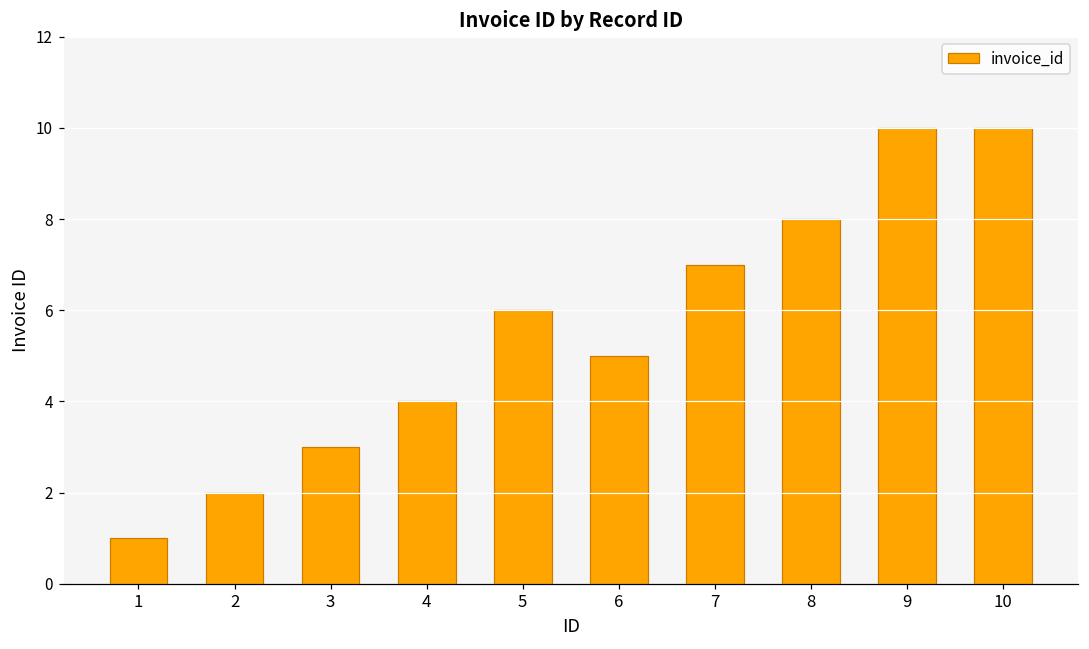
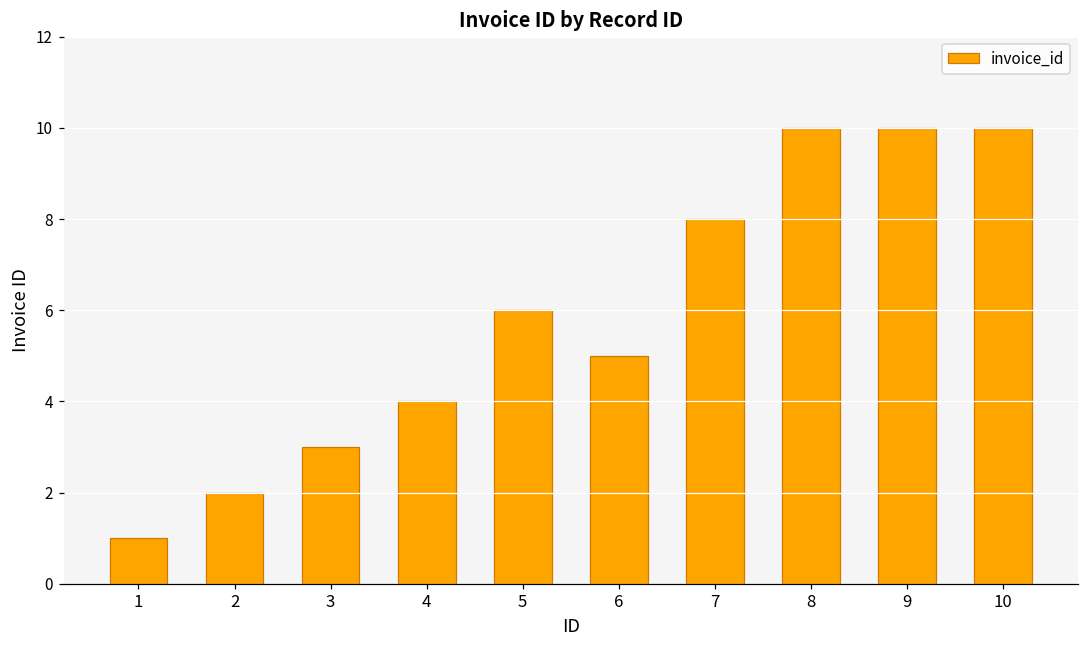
  {
    "1": 1,
    "2": 2,
    "3": 3,
    "4": 4,
    "5": 6,
    "6": 5,
-   "7": 7,
-   "8": 8,
+   "7": 8,
+   "8": 10,
    "9": 10,
    "10": 10
  }
